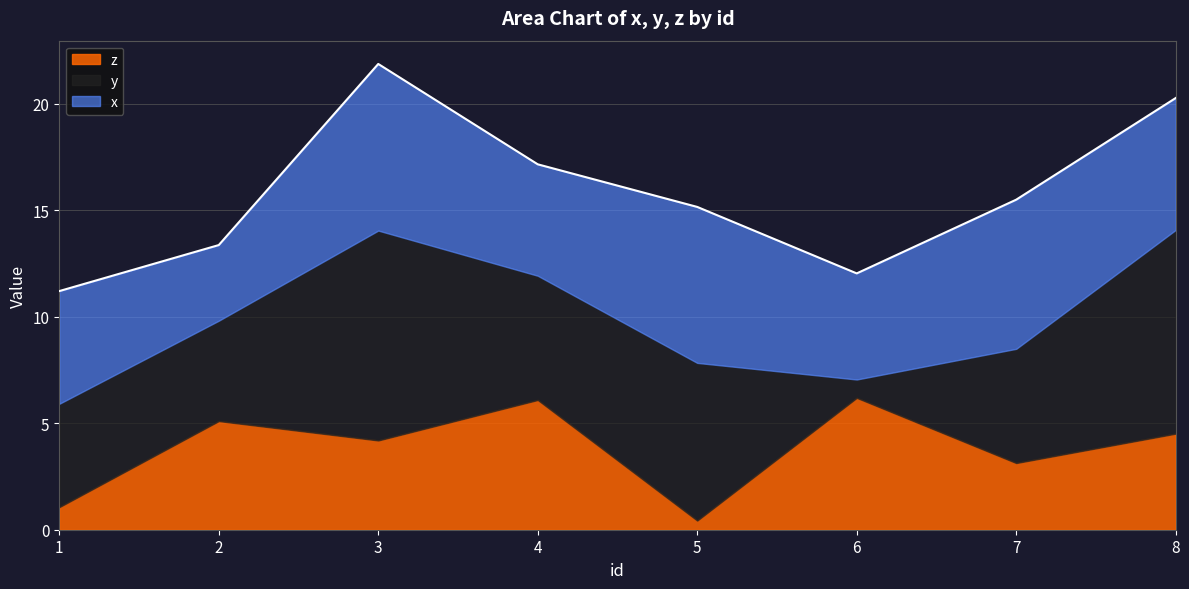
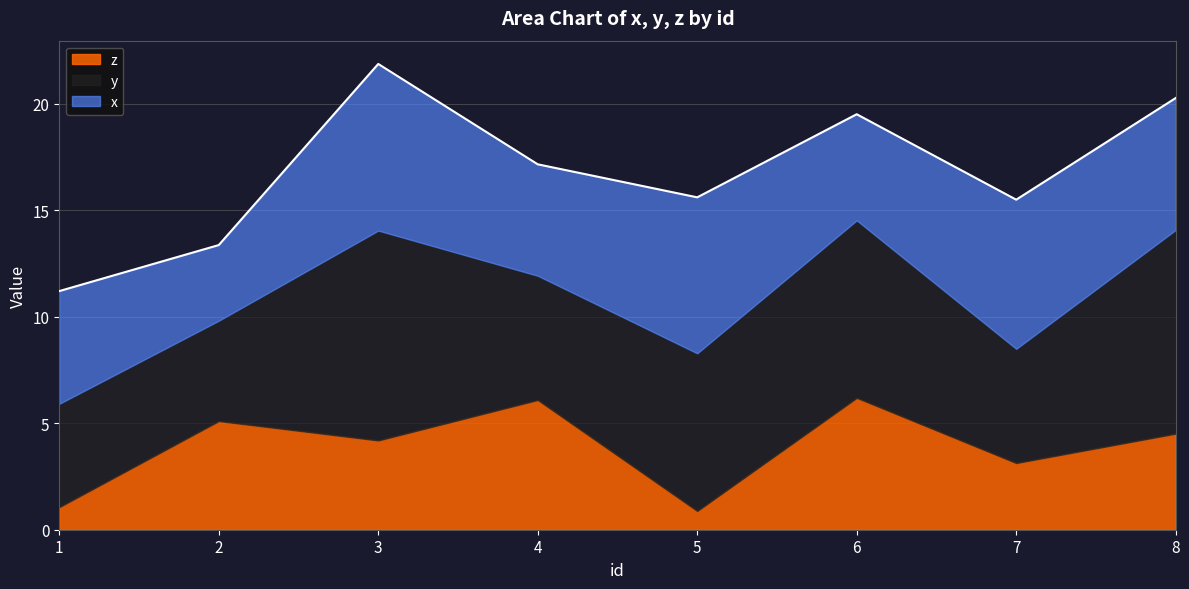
  {
    "z": {
      "1": 1.1,
      "2": 5.1,
      "3": 4.2,
      "4": 6.1,
-     "5": 0.4,
+     "5": 0.9,
      "6": 6.2,
      "7": 3.1,
      "8": 4.5
    },
    "y": {
      "1": 4.9,
      "2": 4.7,
      "3": 9.8,
      "4": 5.8,
      "5": 7.4,
-     "6": 0.9,
+     "6": 8.3,
      "7": 5.4,
      "8": 9.6
    },
    "x": {
      "1": 5.3,
      "2": 3.6,
      "3": 7.8,
      "4": 5.2,
      "5": 7.3,
      "6": 5.0,
      "7": 7.0,
      "8": 6.2
    }
  }
